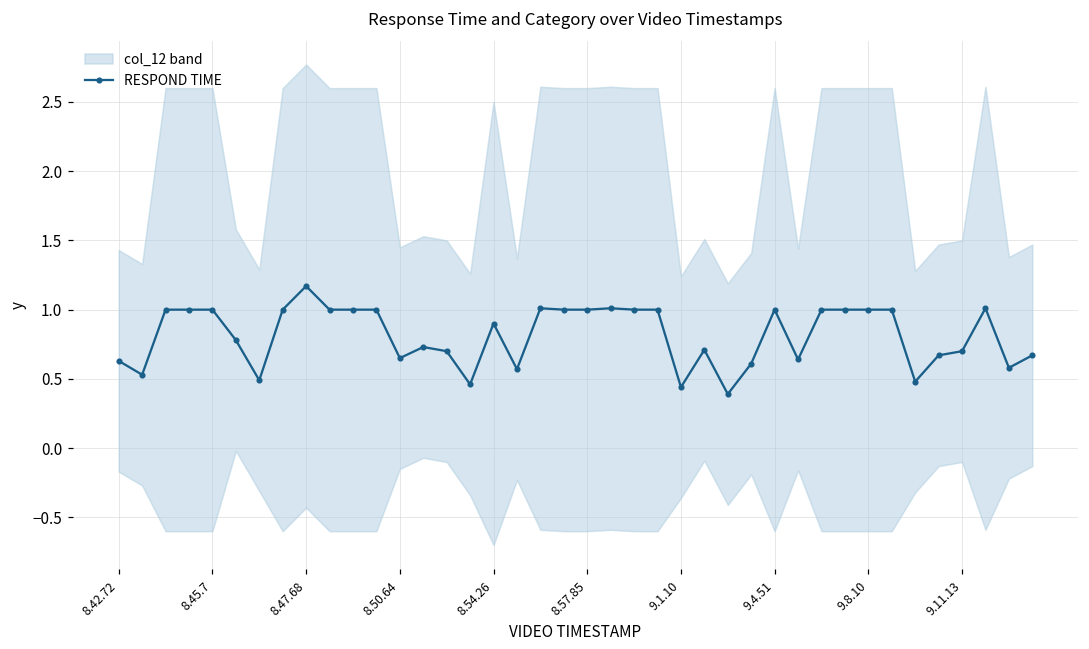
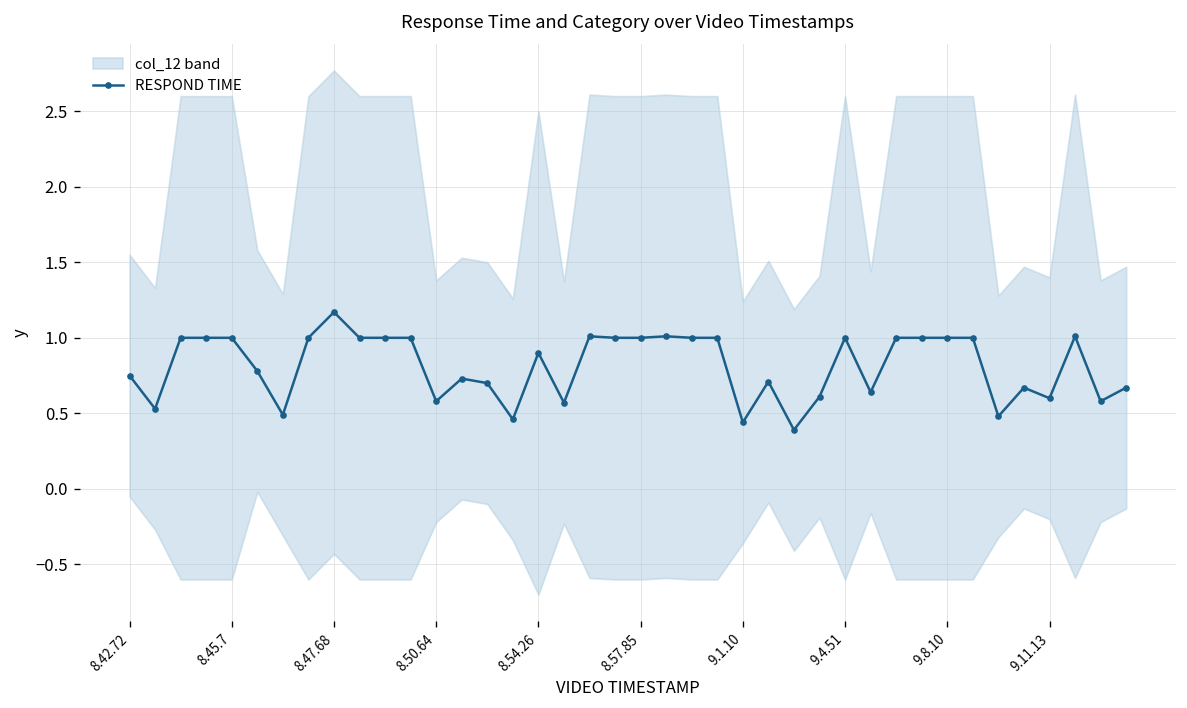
  {
    "RESPOND TIME": {
-     "8.42.72": 0.63,
+     "8.42.72": 0.75,
      "8.45.7": 1.00,
      "8.47.68": 1.17,
-     "8.50.64": 0.65,
+     "8.50.64": 0.58,
      "8.54.26": 0.90,
      "8.57.85": 1.00,
      "9.1.10": 0.44,
      "9.4.51": 1.00,
      "9.8.10": 1.00,
-     "9.11.13": 0.7
+     "9.11.13": 0.6
    }
  }
